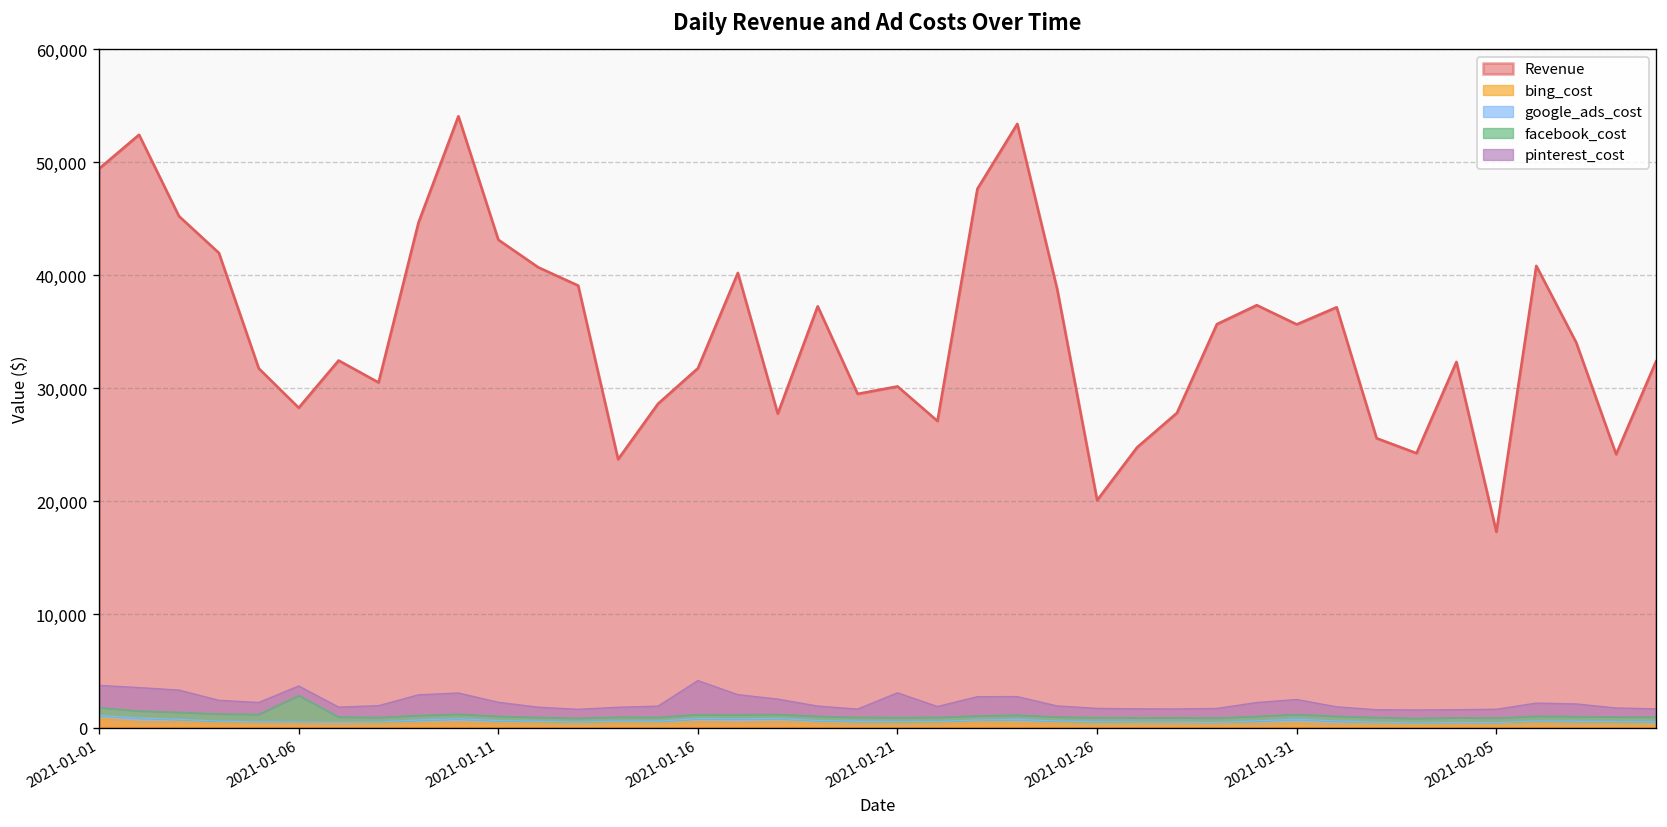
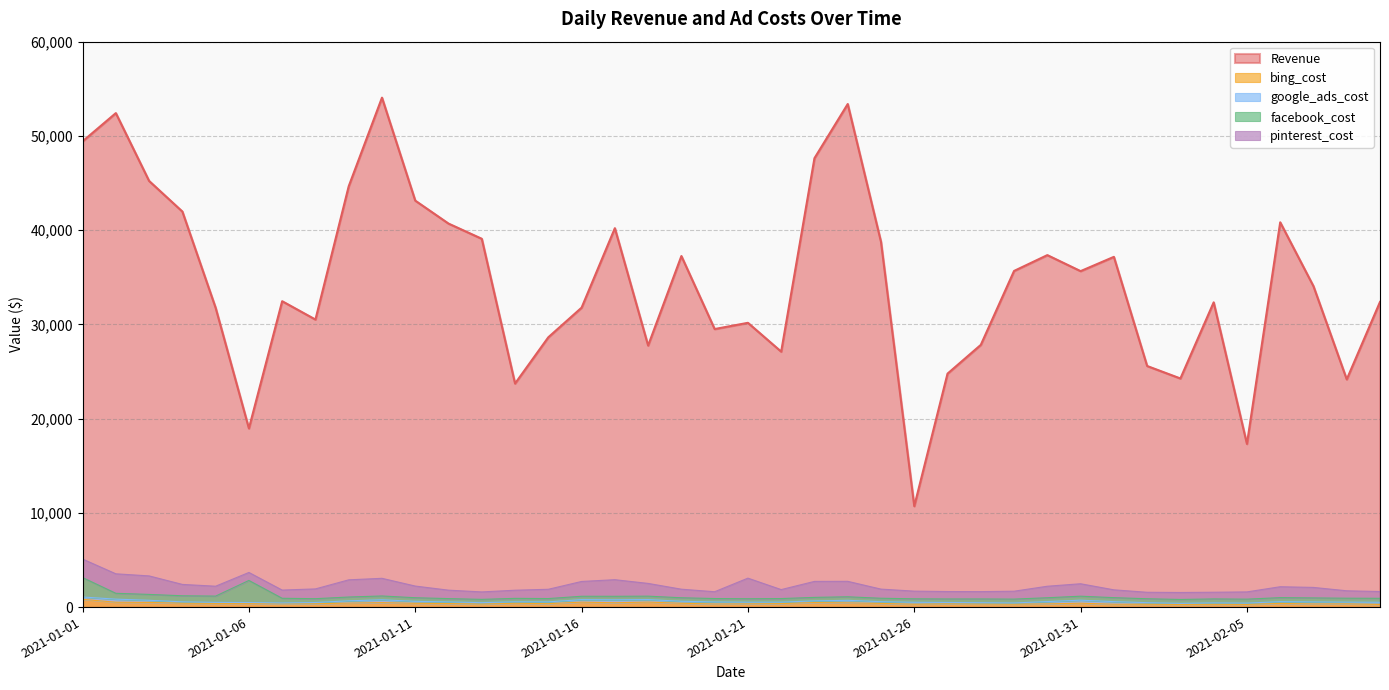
  {
    "Revenue": {
      "2021-01-01": "49,000",
-     "2021-01-06": "28,000",
+     "2021-01-06": "19,000",
      "2021-01-11": "43,000",
      "2021-01-16": "32,000",
      "2021-01-21": "30,000",
-     "2021-01-26": "20,000",
+     "2021-01-26": "11,000",
      "2021-01-31": "36,000",
      "2021-02-05": "17,000"
    },
    "bing_cost": {
      "2021-01-31": "0"
    },
    "google_ads_cost": {
      "2021-01-31": "0"
    },
    "facebook_cost": {
-     "2021-01-01": "1,000",
+     "2021-01-01": "2,000",
      "2021-01-06": "2,000",
      "2021-01-11": "0",
      "2021-01-16": "0",
      "2021-01-21": "0",
      "2021-01-26": "0",
      "2021-01-31": "0",
      "2021-02-05": "0"
    },
    "pinterest_cost": {
      "2021-01-01": "2,000",
      "2021-01-06": "1,000",
      "2021-01-11": "1,000",
-     "2021-01-16": "3,000",
+     "2021-01-16": "2,000",
      "2021-01-21": "2,000",
      "2021-01-26": "1,000",
      "2021-01-31": "1,000",
      "2021-02-05": "1,000"
    }
  }
